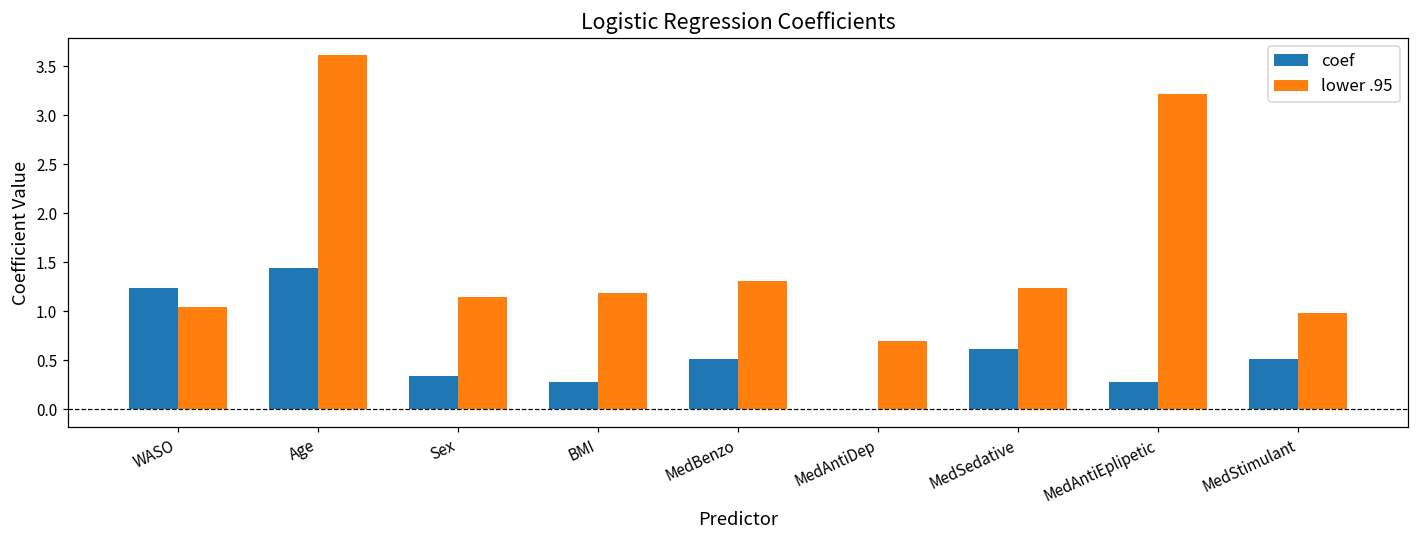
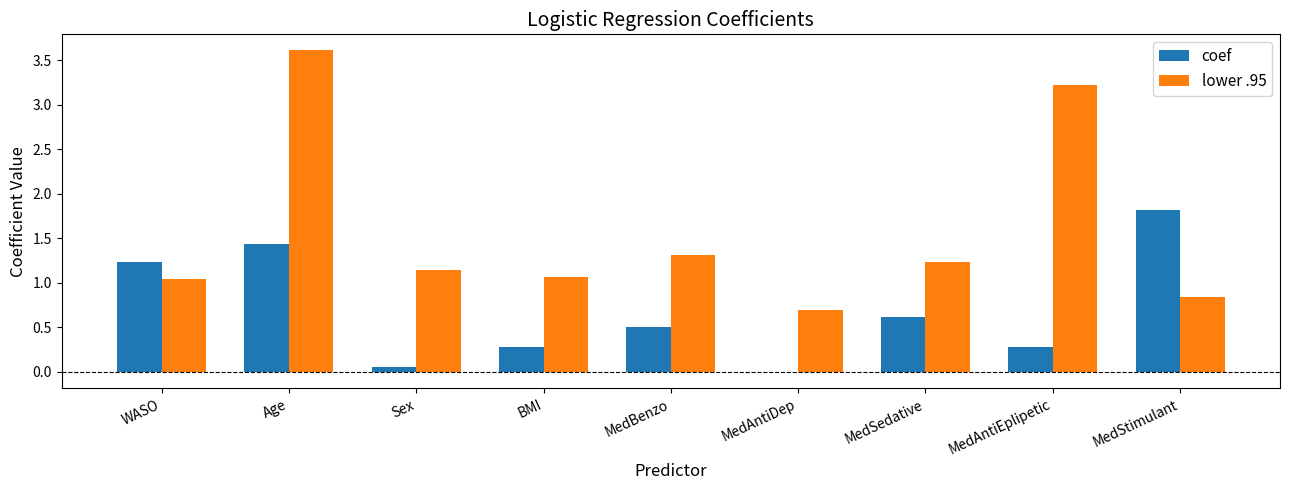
  {
    "coef": {
      "WASO": 1.2,
      "Age": 1.4,
-     "Sex": 0.3,
+     "Sex": 0.1,
      "BMI": 0.3,
      "MedBenzo": 0.5,
      "MedSedative": 0.6,
      "MedAntiEplipetic": 0.3,
-     "MedStimulant": 0.5
+     "MedStimulant": 1.8
    },
    "lower .95": {
      "WASO": 1.0,
      "Age": 3.6,
      "Sex": 1.1,
-     "BMI": 1.2,
+     "BMI": 1.1,
      "MedBenzo": 1.3,
      "MedAntiDep": 0.7,
      "MedSedative": 1.2,
      "MedAntiEplipetic": 3.2,
-     "MedStimulant": 1.0
+     "MedStimulant": 0.8
    }
  }
